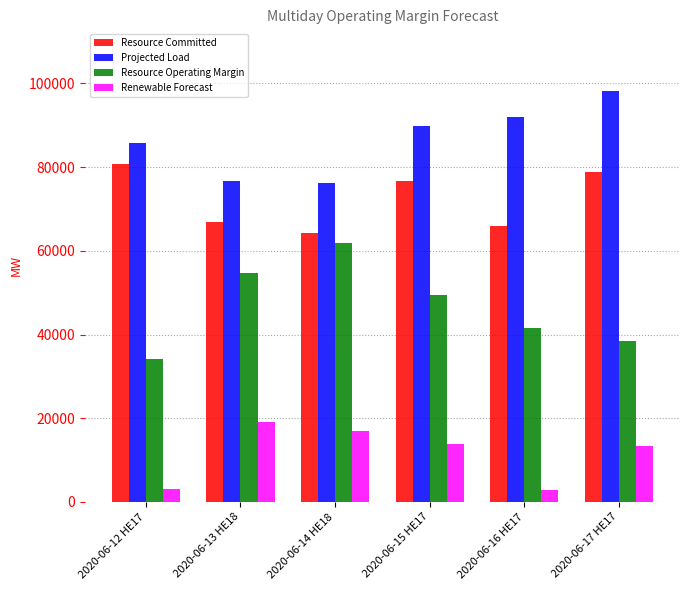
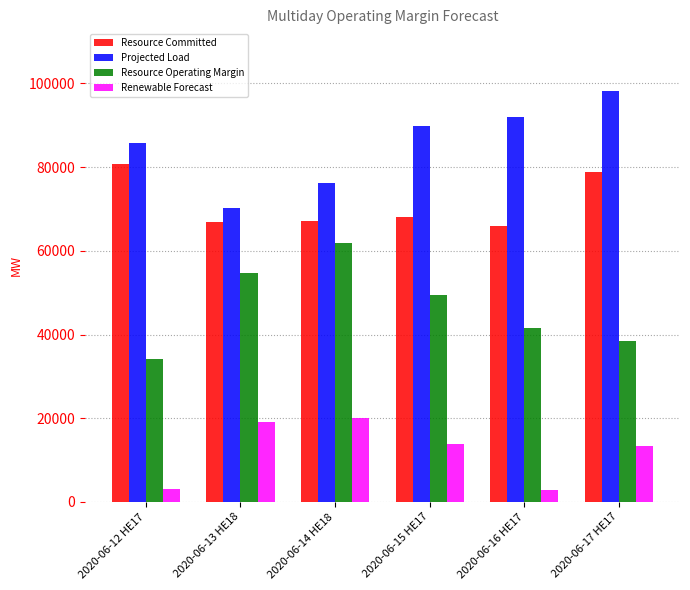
  {
    "Resource Committed": {
      "2020-06-12 HE17": 81000,
      "2020-06-13 HE18": 67000,
-     "2020-06-14 HE18": 64000,
-     "2020-06-15 HE17": 77000,
+     "2020-06-14 HE18": 67000,
+     "2020-06-15 HE17": 68000,
      "2020-06-16 HE17": 66000,
      "2020-06-17 HE17": 79000
    },
    "Projected Load": {
      "2020-06-12 HE17": 86000,
-     "2020-06-13 HE18": 77000,
+     "2020-06-13 HE18": 70000,
      "2020-06-14 HE18": 76000,
      "2020-06-15 HE17": 90000,
      "2020-06-16 HE17": 92000,
      "2020-06-17 HE17": 98000
    },
    "Resource Operating Margin": {
      "2020-06-12 HE17": 34000,
      "2020-06-13 HE18": 55000,
      "2020-06-14 HE18": 62000,
      "2020-06-15 HE17": 49000,
      "2020-06-16 HE17": 41000,
      "2020-06-17 HE17": 39000
    },
    "Renewable Forecast": {
      "2020-06-12 HE17": 3000,
      "2020-06-13 HE18": 19000,
-     "2020-06-14 HE18": 17000,
+     "2020-06-14 HE18": 20000,
      "2020-06-15 HE17": 14000,
      "2020-06-16 HE17": 3000,
      "2020-06-17 HE17": 13000
    }
  }
